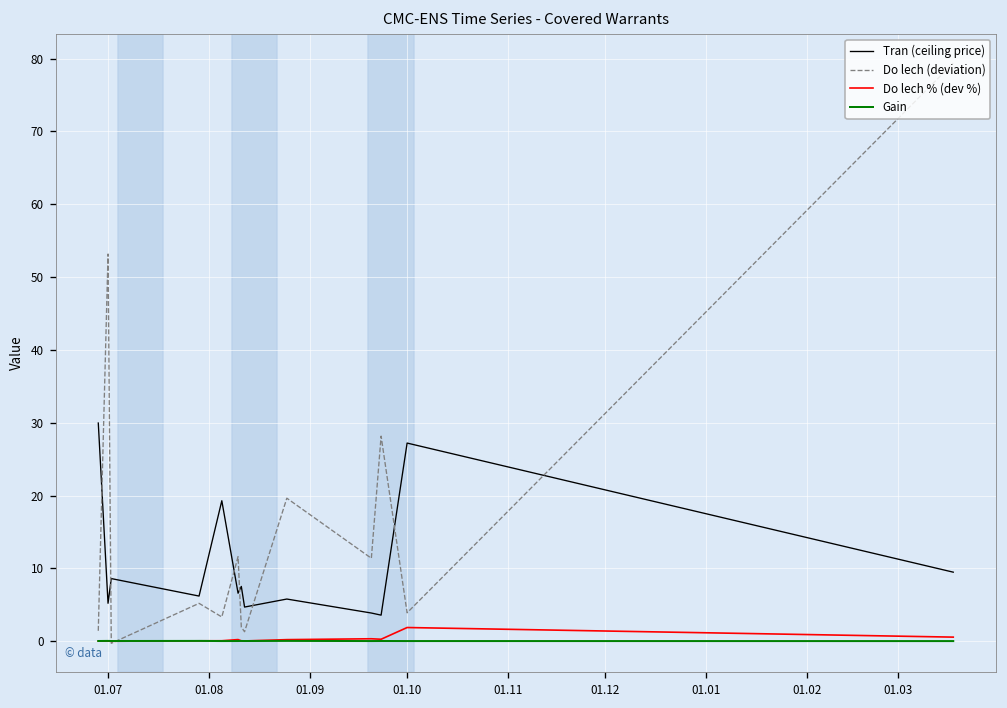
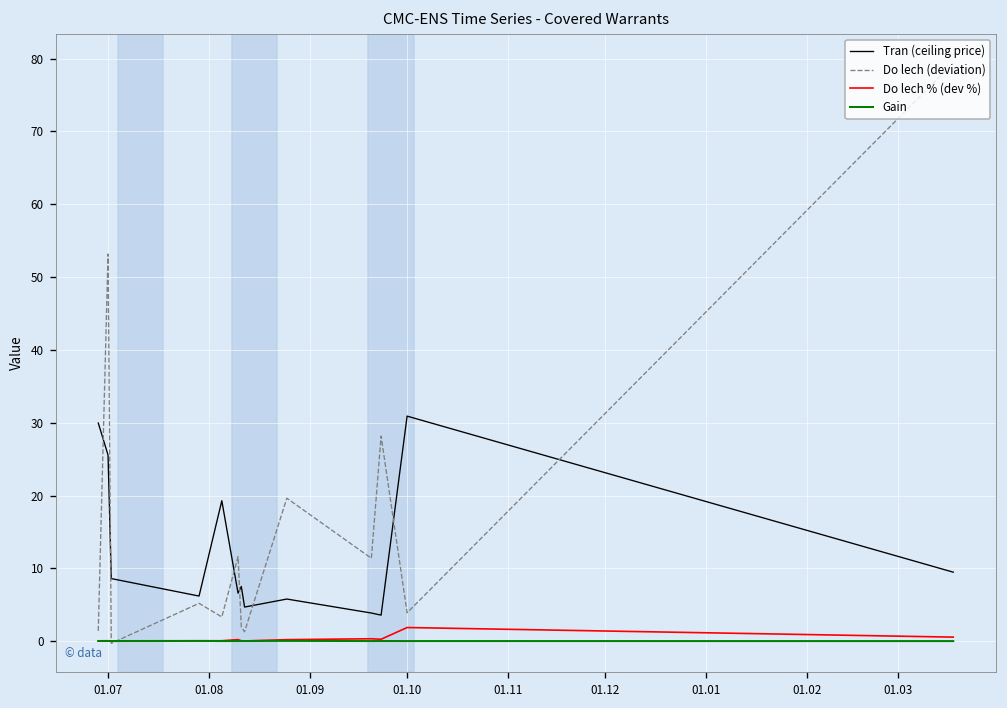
  {
    "Tran (ceiling price)": {
-     "01.07": 5,
-     "01.10": 27
+     "01.07": 26,
+     "01.10": 31
    },
    "Do lech (deviation)": {
      "01.07": 53,
      "01.10": 4
    },
    "Do lech % (dev %)": {
      "01.10": 2
    },
    "Gain": {
      "01.10": 0
    }
  }
